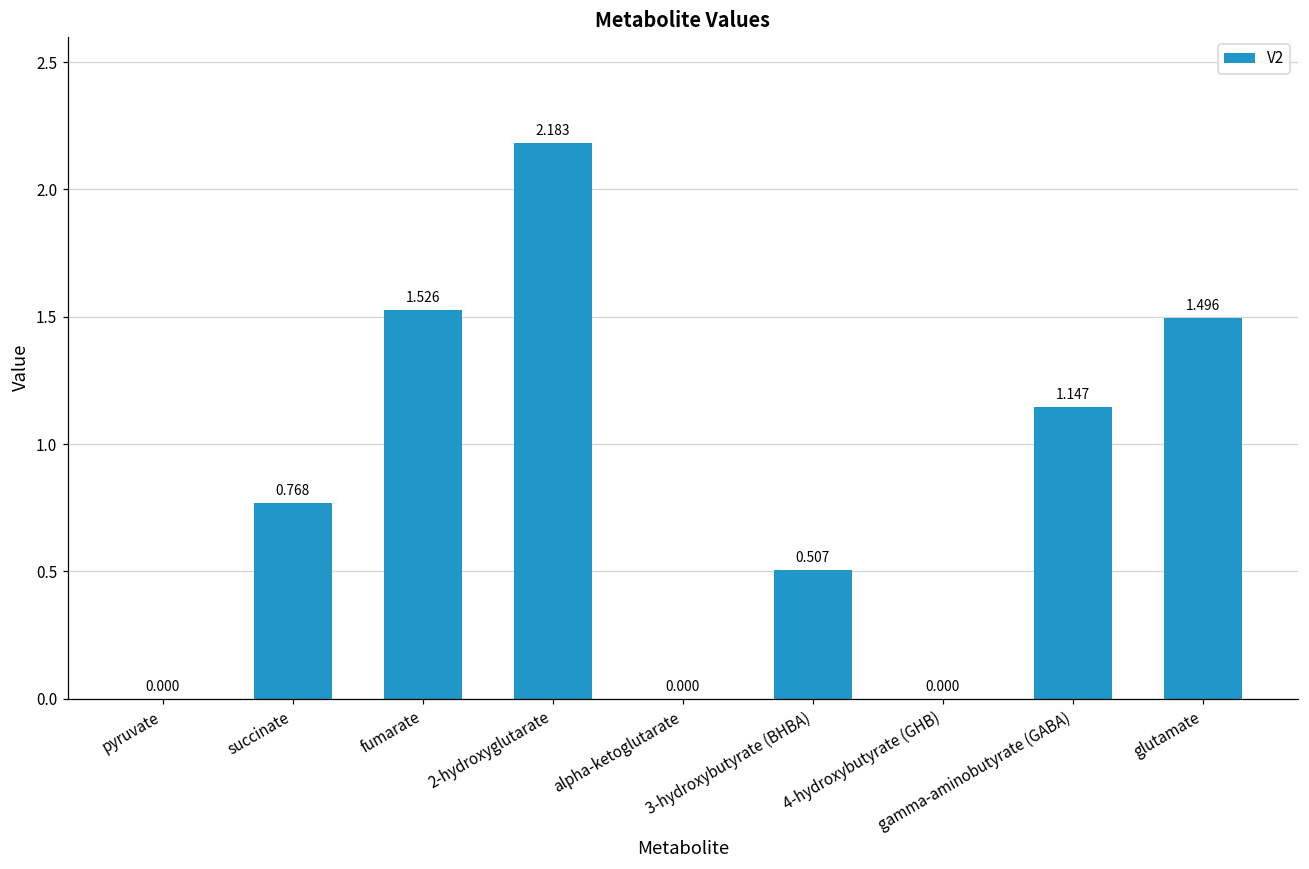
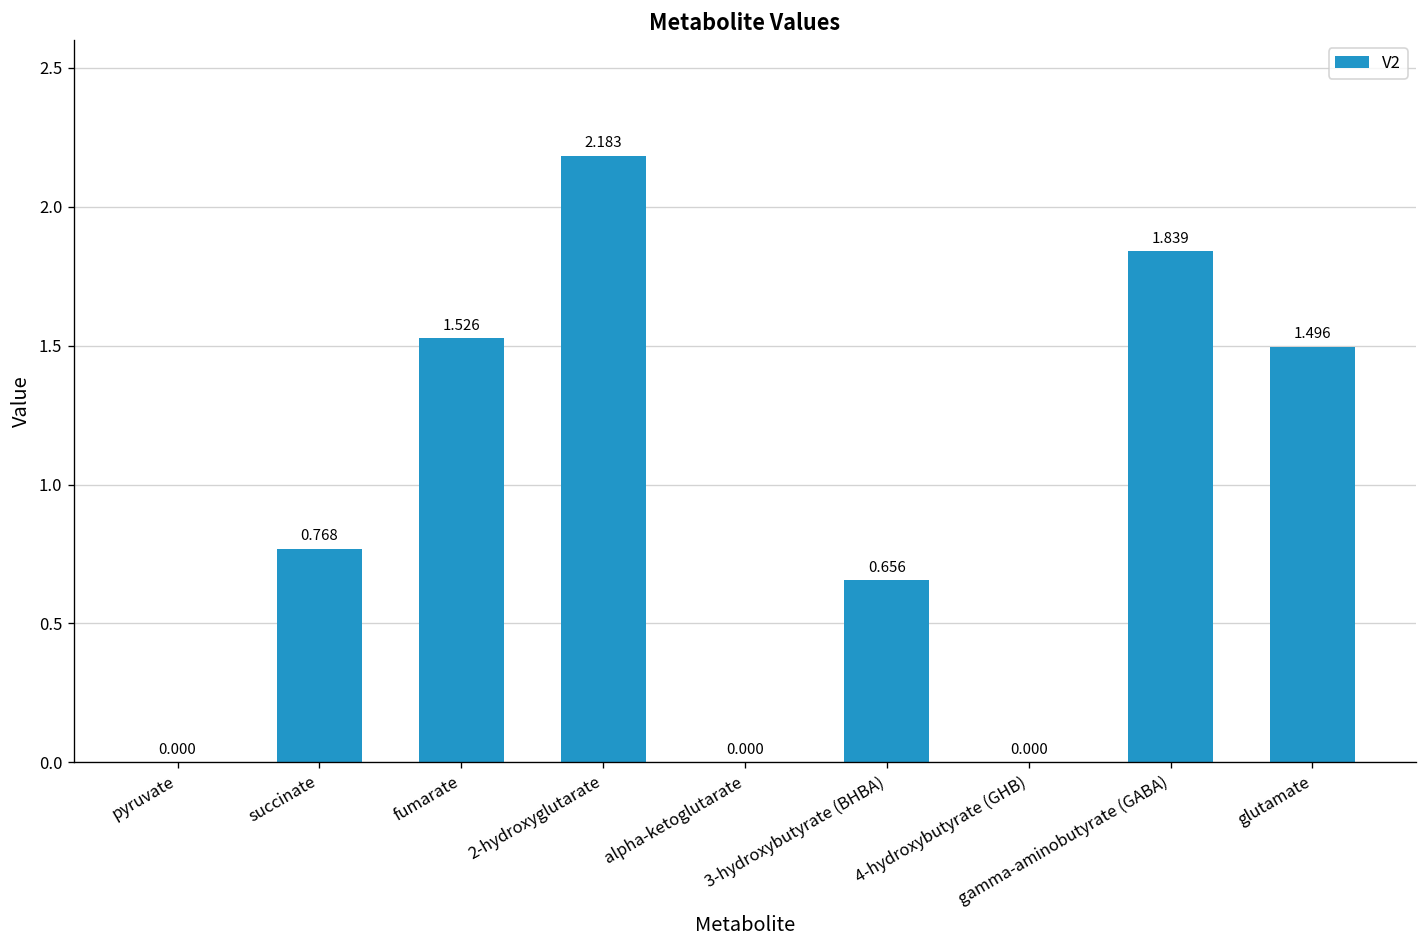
  {
    "pyruvate": 0.000,
    "succinate": 0.768,
    "fumarate": 1.526,
    "2-hydroxyglutarate": 2.183,
    "alpha-ketoglutarate": 0.000,
-   "3-hydroxybutyrate (BHBA)": 0.507,
+   "3-hydroxybutyrate (BHBA)": 0.656,
    "4-hydroxybutyrate (GHB)": 0.000,
-   "gamma-aminobutyrate (GABA)": 1.147,
+   "gamma-aminobutyrate (GABA)": 1.839,
    "glutamate": 1.496
  }
